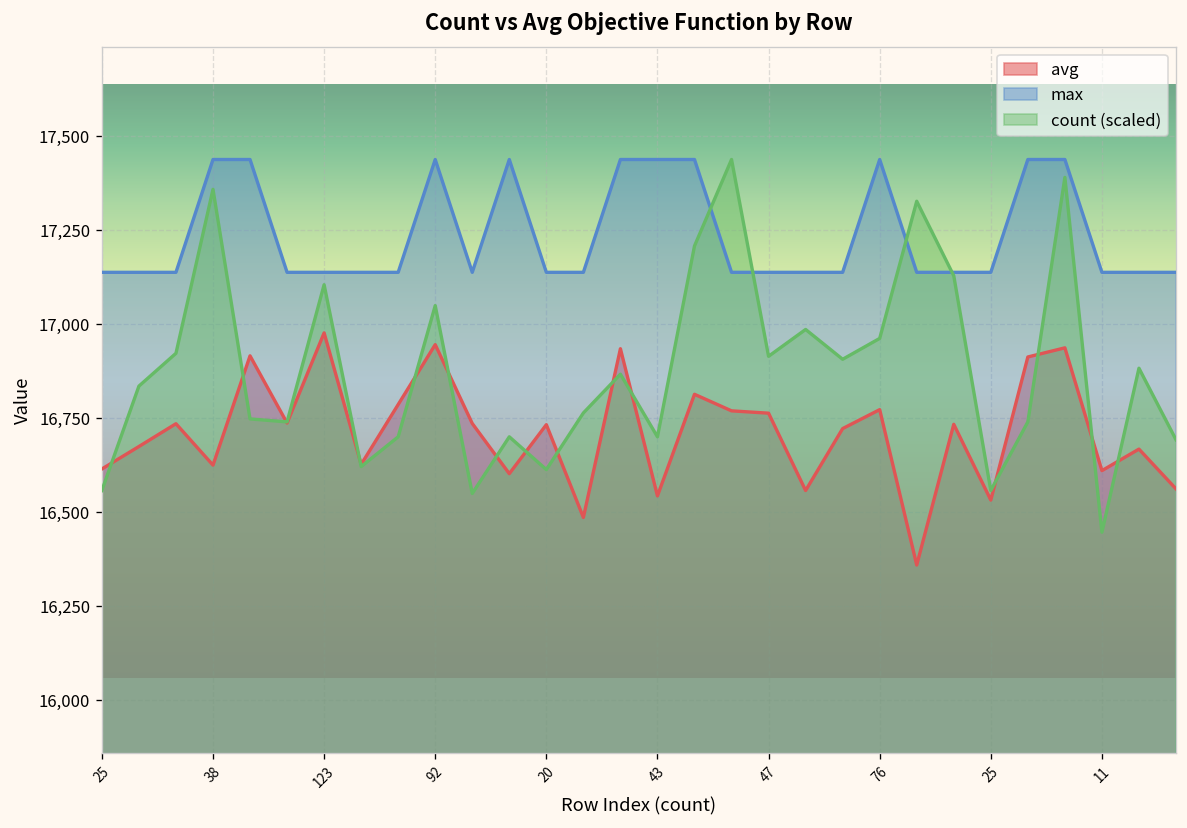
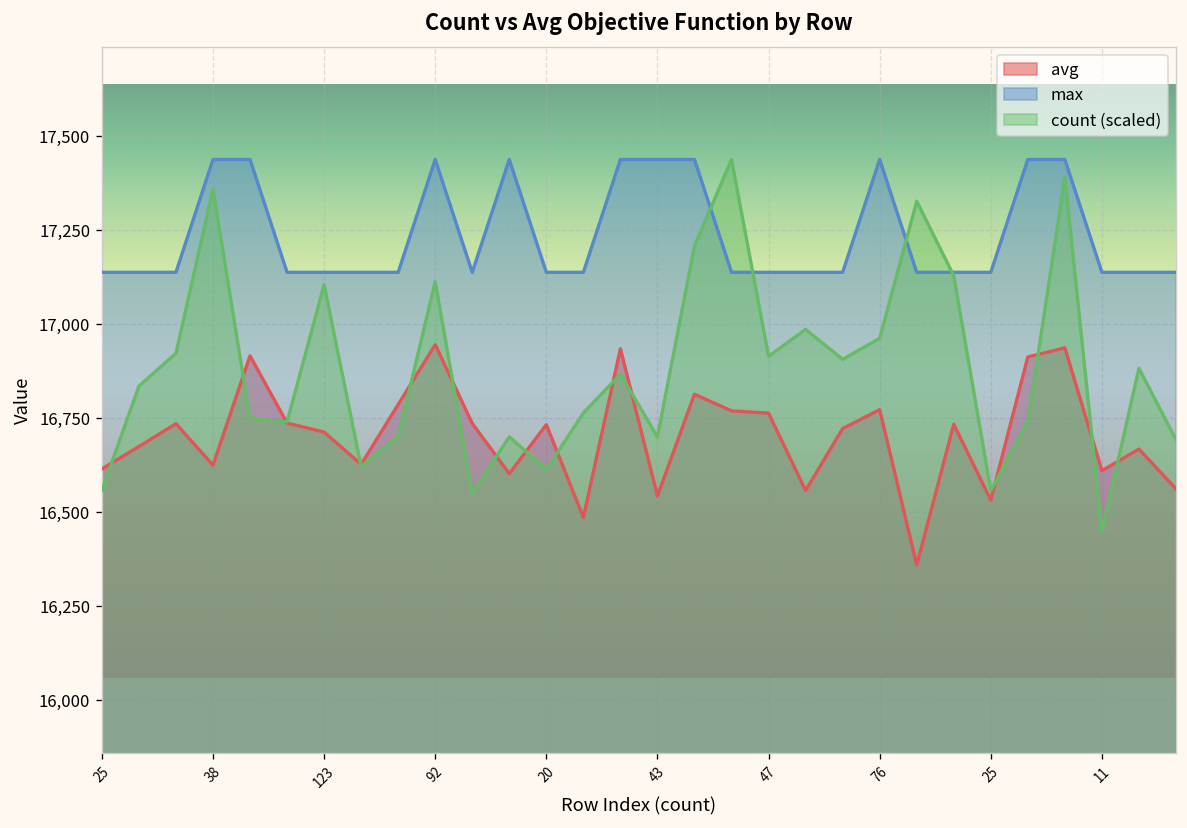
  {
    "avg": {
      "38": "16,630",
-     "123": "16,980",
+     "123": "16,710",
      "92": "16,950",
      "43": "16,540",
      "47": "16,760",
      "76": "16,770"
    },
    "max": {
      "38": "17,440",
      "123": "17,140",
      "92": "17,440",
      "43": "17,440",
      "47": "17,140",
      "76": "17,440"
    },
    "count (scaled)": {
      "38": "17,360",
      "123": "17,110",
-     "92": "17,050",
+     "92": "17,110",
      "43": "16,700",
      "47": "16,910",
      "76": "16,960"
    }
  }
